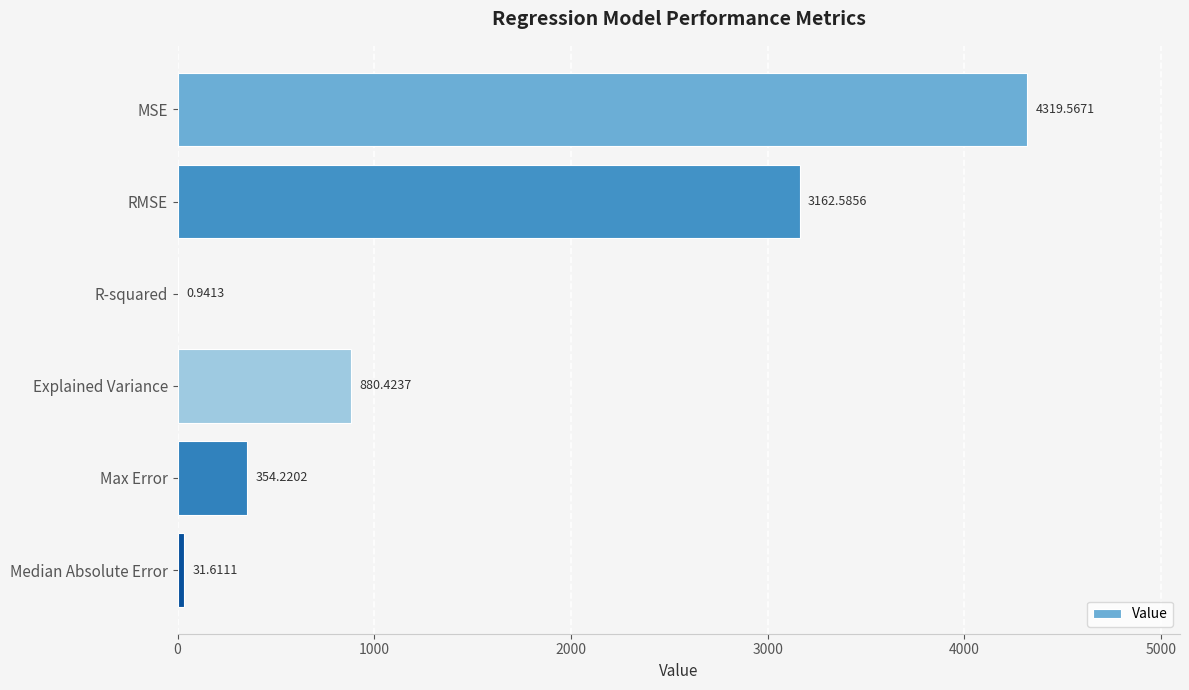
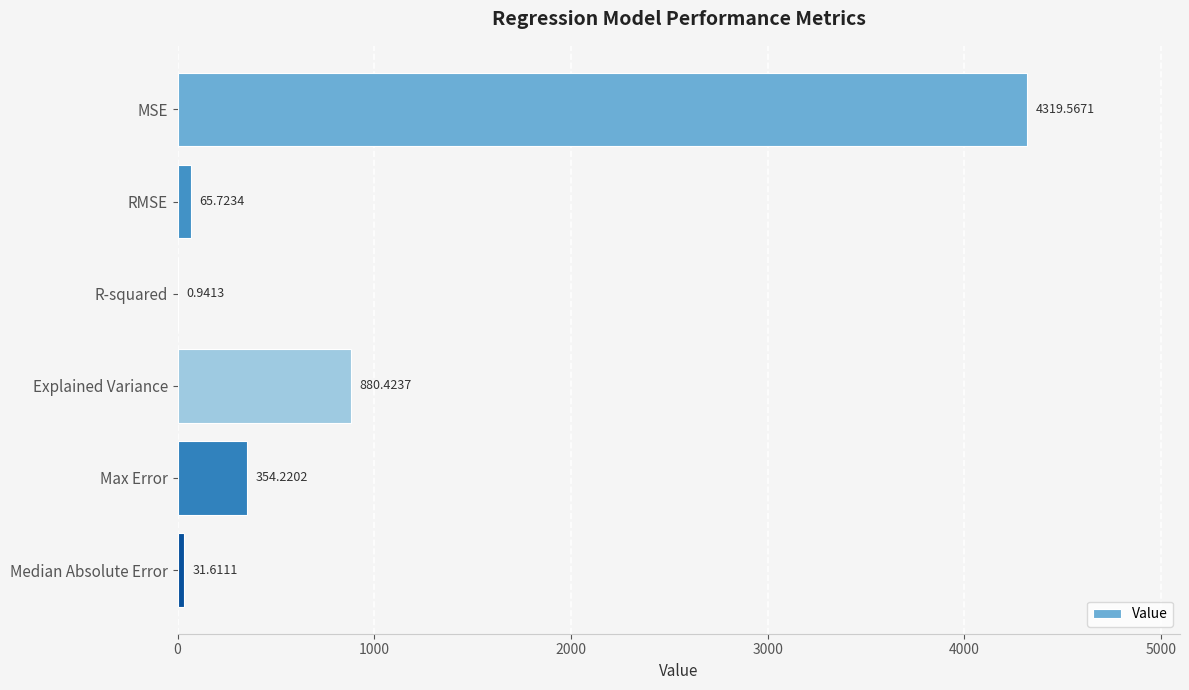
  {
    "MSE": 4319.5671,
-   "RMSE": 3162.5856,
+   "RMSE": 65.7234,
    "R-squared": 0.9413,
    "Explained Variance": 880.4237,
    "Max Error": 354.2202,
    "Median Absolute Error": 31.6111
  }
